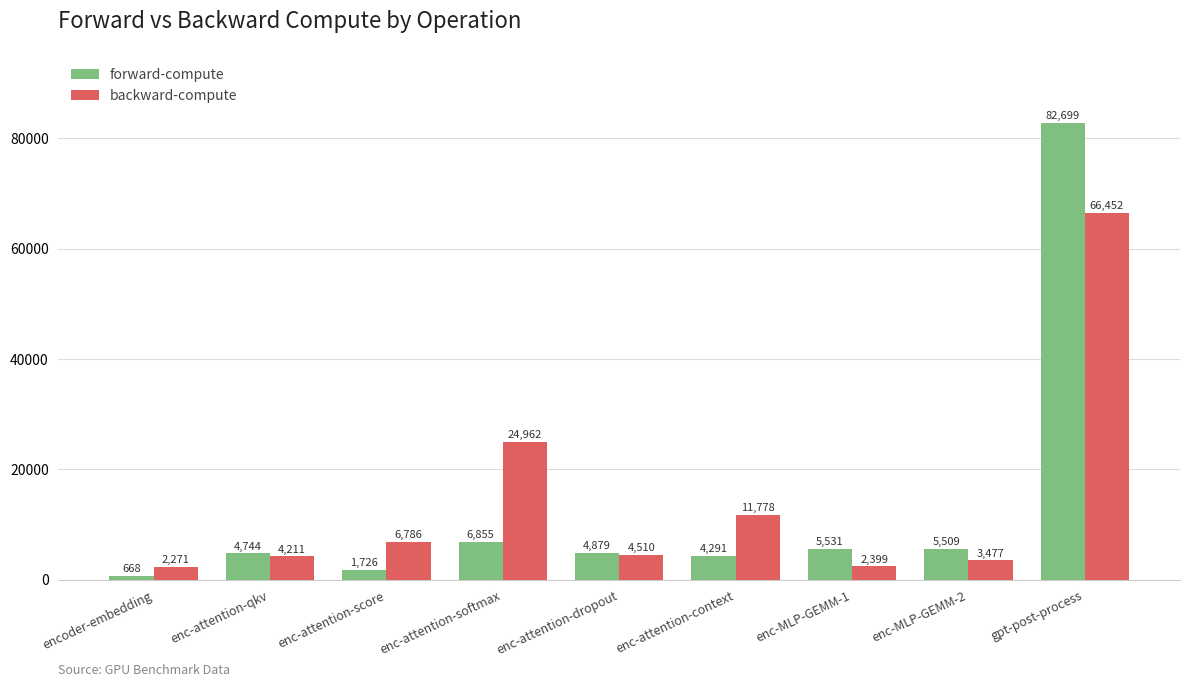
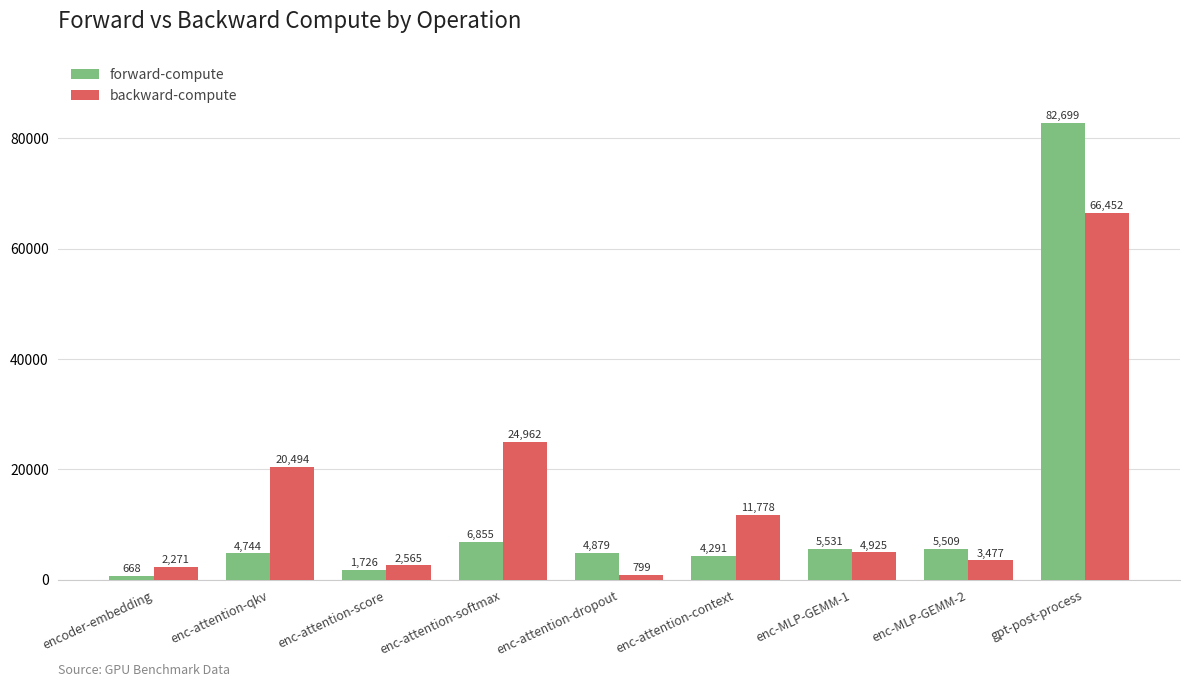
  {
    "forward-compute": {
      "encoder-embedding": "668",
      "enc-attention-qkv": "4,744",
      "enc-attention-score": "1,726",
      "enc-attention-softmax": "6,855",
      "enc-attention-dropout": "4,879",
      "enc-attention-context": "4,291",
      "enc-MLP-GEMM-1": "5,531",
      "enc-MLP-GEMM-2": "5,509",
      "gpt-post-process": "82,699"
    },
    "backward-compute": {
      "encoder-embedding": "2,271",
-     "enc-attention-qkv": "4,211",
-     "enc-attention-score": "6,786",
+     "enc-attention-qkv": "20,494",
+     "enc-attention-score": "2,565",
      "enc-attention-softmax": "24,962",
-     "enc-attention-dropout": "4,510",
+     "enc-attention-dropout": "799",
      "enc-attention-context": "11,778",
-     "enc-MLP-GEMM-1": "2,399",
+     "enc-MLP-GEMM-1": "4,925",
      "enc-MLP-GEMM-2": "3,477",
      "gpt-post-process": "66,452"
    }
  }
